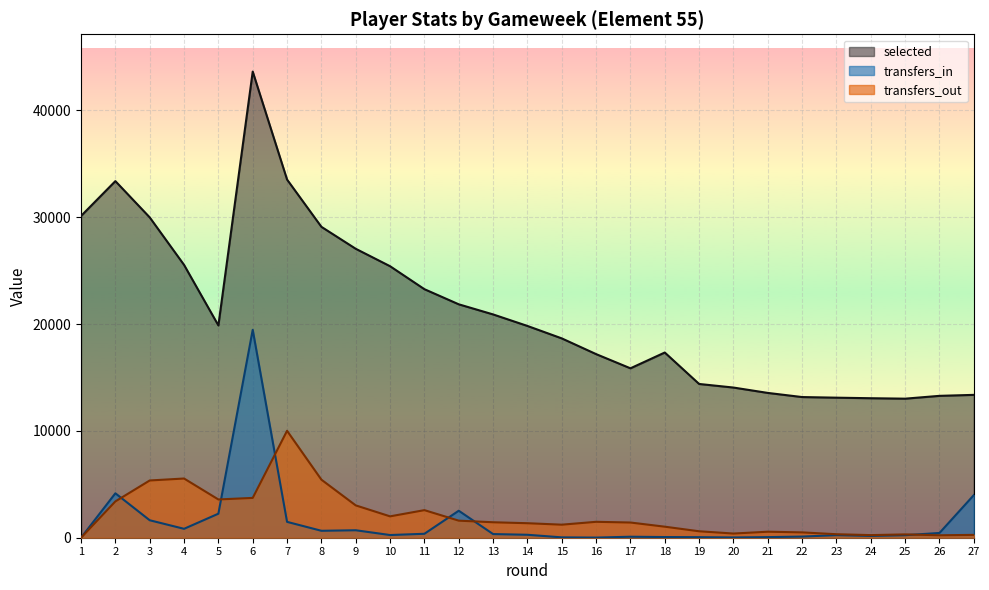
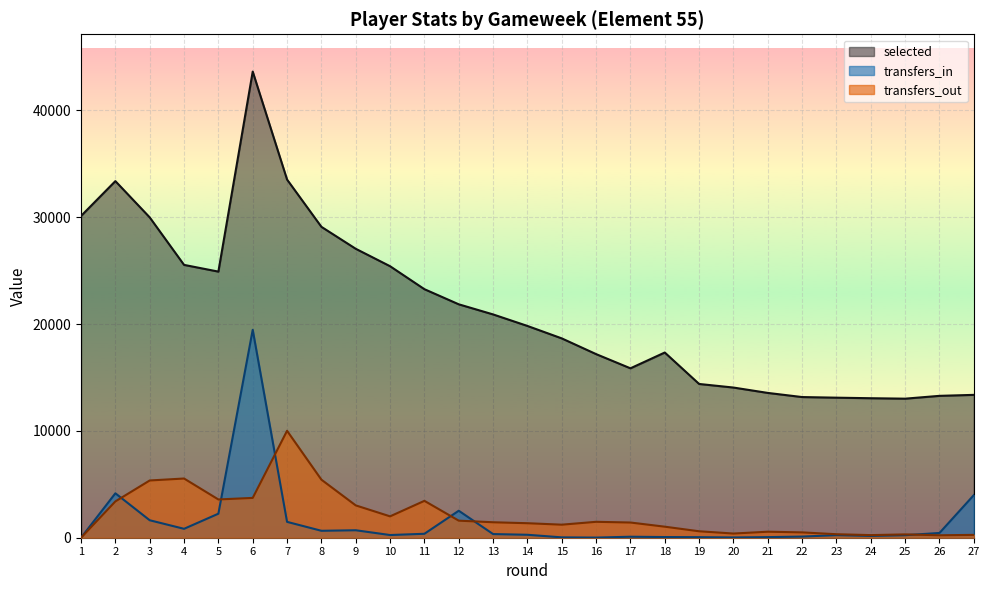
  {
    "selected": {
      "1": 30100,
      "2": 33400,
      "3": 30000,
      "4": 25500,
-     "5": 19900,
+     "5": 24900,
      "6": 43600,
      "7": 33500,
      "8": 29100,
      "9": 27000,
      "10": 25400,
      "11": 23300,
      "12": 21800,
      "13": 20900,
      "14": 19800,
      "15": 18700,
      "16": 17200,
      "17": 15900,
      "18": 17300,
      "19": 14400,
      "20": 14100,
      "21": 13600,
      "22": 13200,
      "23": 13100,
      "24": 13100,
      "25": 13000,
      "26": 13300,
      "27": 13400
    },
    "transfers_in": {
      "2": 4200,
      "3": 1600,
      "4": 800,
      "5": 2200,
      "6": 19500,
      "7": 1500,
      "8": 600,
      "9": 700,
      "10": 300,
      "11": 400,
      "12": 2500,
      "13": 300,
      "14": 300,
      "15": 0,
      "16": 0,
      "17": 100,
      "18": 100,
      "19": 100,
      "20": 0,
      "21": 100,
      "22": 100,
      "27": 4000
    },
    "transfers_out": {
      "2": 3400,
      "3": 5400,
      "4": 5500,
      "5": 3600,
      "6": 3700,
      "7": 10000,
      "8": 5400,
      "9": 3000,
      "10": 2000,
-     "11": 2600,
+     "11": 3500,
      "12": 1600,
      "13": 1400,
      "14": 1400,
      "15": 1200,
      "16": 1500,
      "17": 1400,
      "18": 1000,
      "19": 600,
      "20": 400,
      "21": 600,
      "22": 500,
      "27": 300
    }
  }
